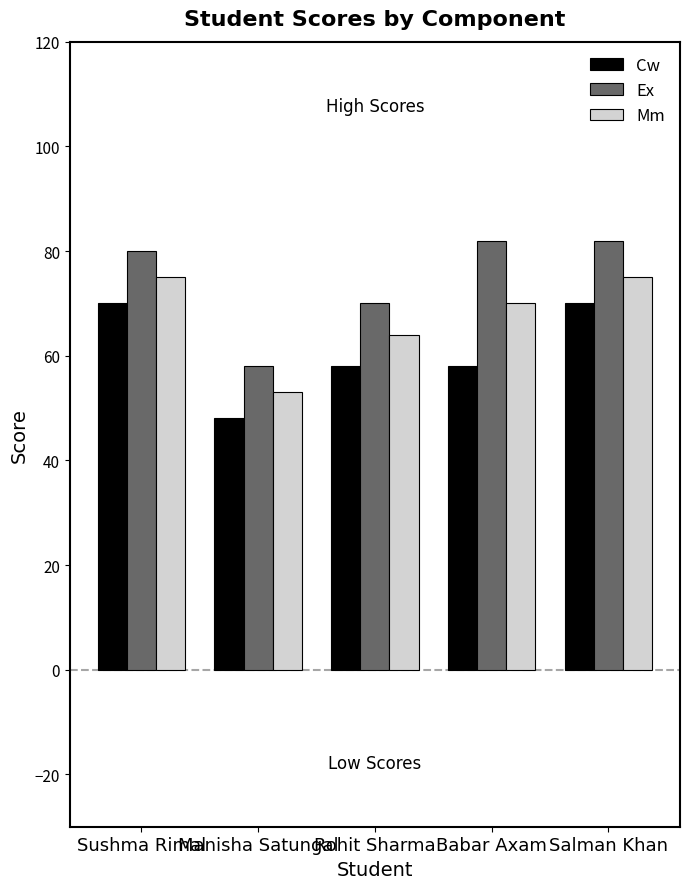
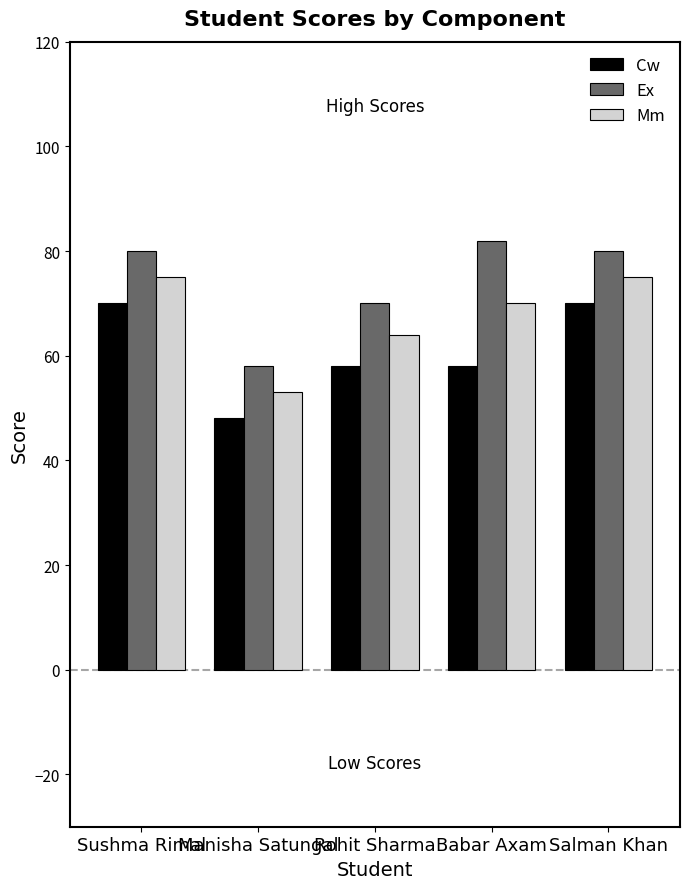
  {
    "Ex": {
      "Babar Axam": 82,
-     "Salman Khan": 82
+     "Salman Khan": 80
    }
  }
